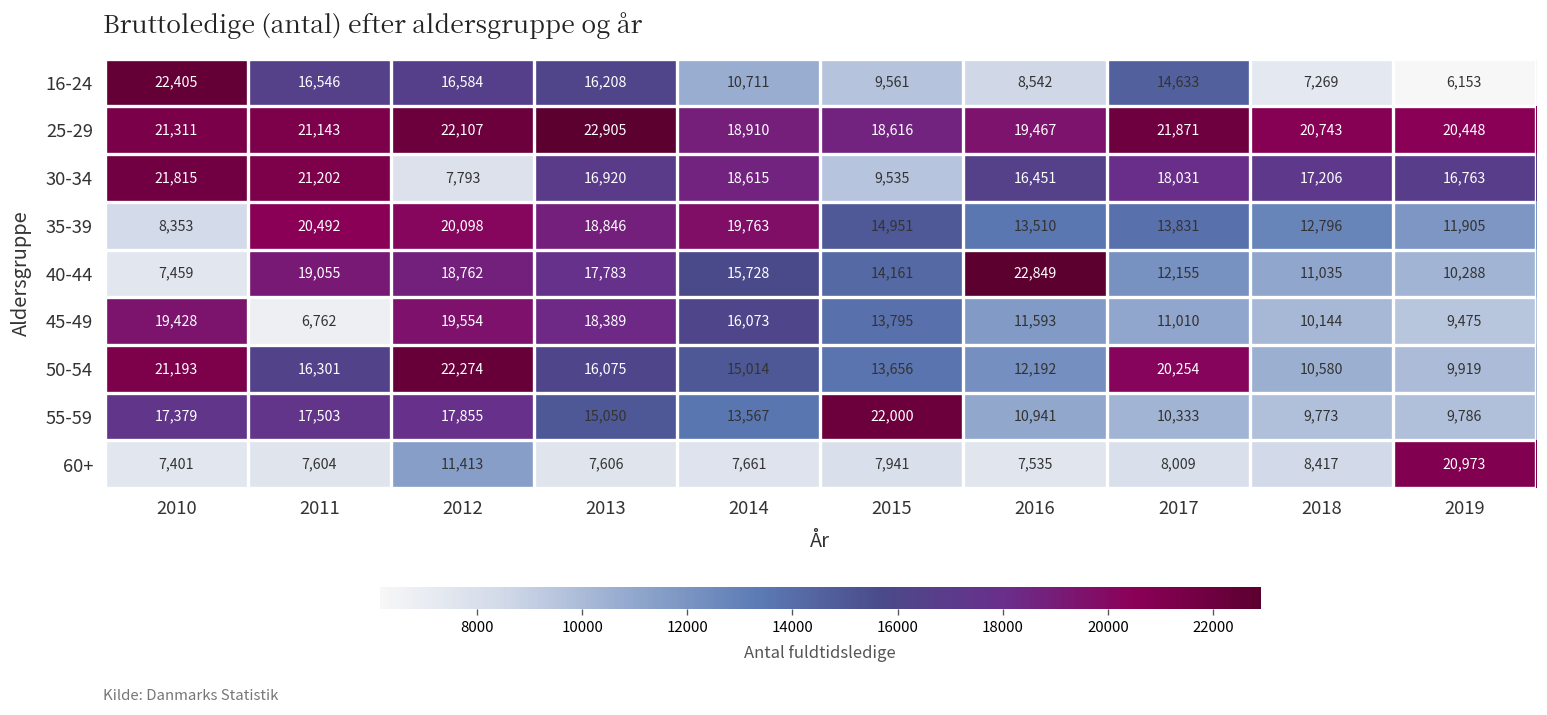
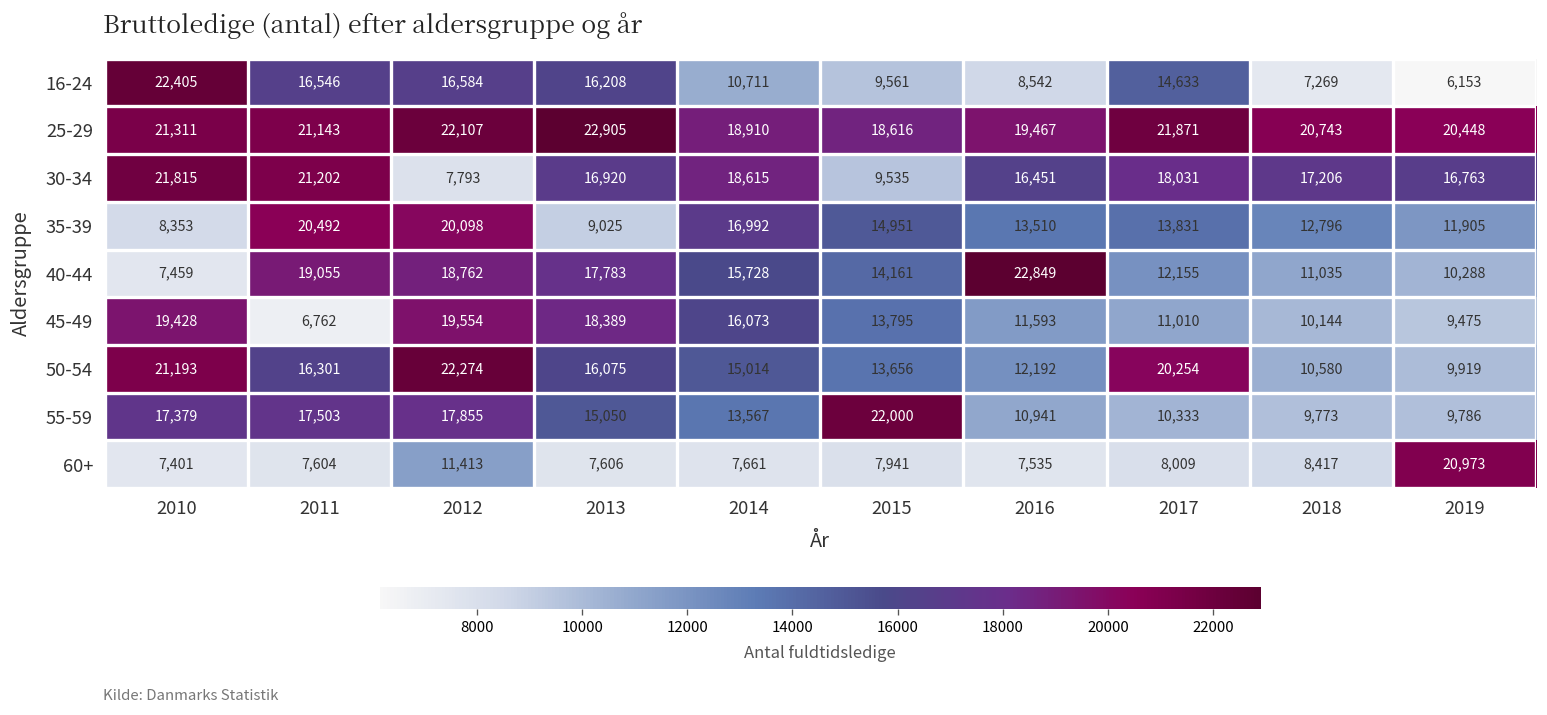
  {
    "16-24": {
      "2010": "22,405",
      "2011": "16,546",
      "2012": "16,584",
      "2013": "16,208",
      "2014": "10,711",
      "2015": "9,561",
      "2016": "8,542",
      "2017": "14,633",
      "2018": "7,269",
      "2019": "6,153"
    },
    "25-29": {
      "2010": "21,311",
      "2011": "21,143",
      "2012": "22,107",
      "2013": "22,905",
      "2014": "18,910",
      "2015": "18,616",
      "2016": "19,467",
      "2017": "21,871",
      "2018": "20,743",
      "2019": "20,448"
    },
    "30-34": {
      "2010": "21,815",
      "2011": "21,202",
      "2012": "7,793",
      "2013": "16,920",
      "2014": "18,615",
      "2015": "9,535",
      "2016": "16,451",
      "2017": "18,031",
      "2018": "17,206",
      "2019": "16,763"
    },
    "35-39": {
      "2010": "8,353",
      "2011": "20,492",
      "2012": "20,098",
-     "2013": "18,846",
-     "2014": "19,763",
+     "2013": "9,025",
+     "2014": "16,992",
      "2015": "14,951",
      "2016": "13,510",
      "2017": "13,831",
      "2018": "12,796",
      "2019": "11,905"
    },
    "40-44": {
      "2010": "7,459",
      "2011": "19,055",
      "2012": "18,762",
      "2013": "17,783",
      "2014": "15,728",
      "2015": "14,161",
      "2016": "22,849",
      "2017": "12,155",
      "2018": "11,035",
      "2019": "10,288"
    },
    "45-49": {
      "2010": "19,428",
      "2011": "6,762",
      "2012": "19,554",
      "2013": "18,389",
      "2014": "16,073",
      "2015": "13,795",
      "2016": "11,593",
      "2017": "11,010",
      "2018": "10,144",
      "2019": "9,475"
    },
    "50-54": {
      "2010": "21,193",
      "2011": "16,301",
      "2012": "22,274",
      "2013": "16,075",
      "2014": "15,014",
      "2015": "13,656",
      "2016": "12,192",
      "2017": "20,254",
      "2018": "10,580",
      "2019": "9,919"
    },
    "55-59": {
      "2010": "17,379",
      "2011": "17,503",
      "2012": "17,855",
      "2013": "15,050",
      "2014": "13,567",
      "2015": "22,000",
      "2016": "10,941",
      "2017": "10,333",
      "2018": "9,773",
      "2019": "9,786"
    },
    "60+": {
      "2010": "7,401",
      "2011": "7,604",
      "2012": "11,413",
      "2013": "7,606",
      "2014": "7,661",
      "2015": "7,941",
      "2016": "7,535",
      "2017": "8,009",
      "2018": "8,417",
      "2019": "20,973"
    }
  }
